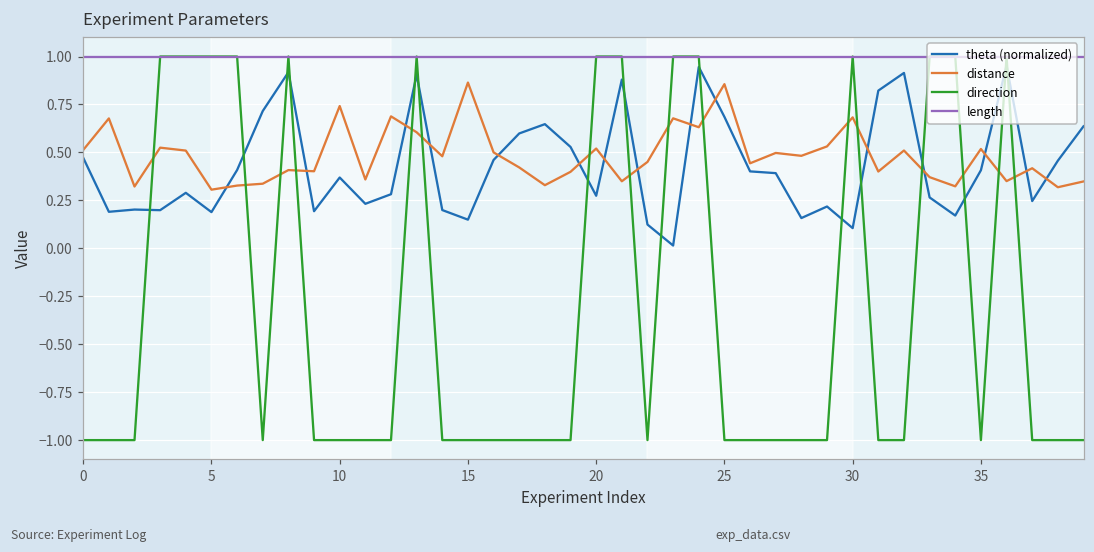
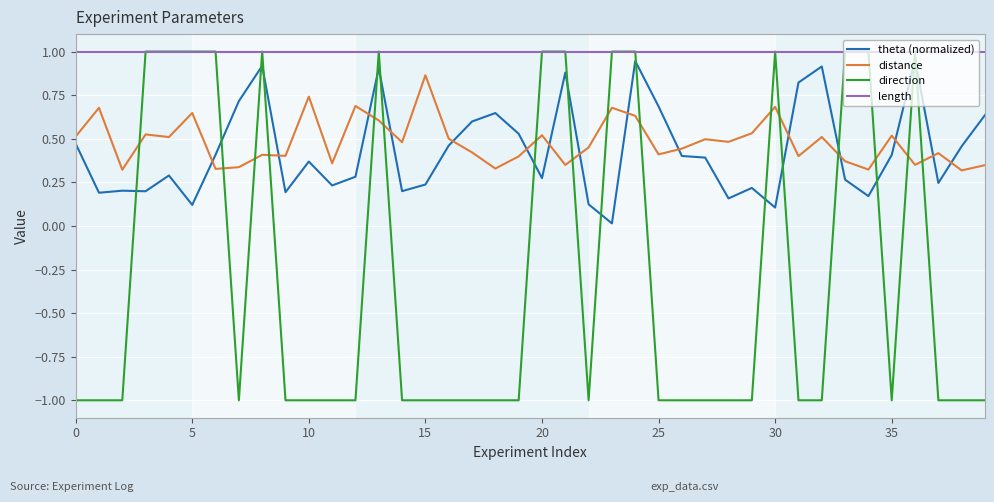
  {
    "theta (normalized)": {
      "0": 0.47,
-     "5": 0.19,
+     "5": 0.12,
      "10": 0.37,
-     "15": 0.15,
+     "15": 0.24,
      "20": 0.27,
      "25": 0.69,
      "30": 0.11,
      "35": 0.41
    },
    "distance": {
      "0": 0.51,
-     "5": 0.31,
+     "5": 0.65,
      "10": 0.74,
      "15": 0.86,
      "20": 0.52,
-     "25": 0.86,
+     "25": 0.41,
      "30": 0.68,
      "35": 0.52
    },
    "direction": {
      "0": -1.00,
      "10": -1.00,
      "15": -1.00,
      "25": -1.00,
      "35": -1.00
    },
    "length": {
      "0": 1.00,
      "10": 1.00,
      "15": 1.00,
      "25": 1.00
    }
  }
